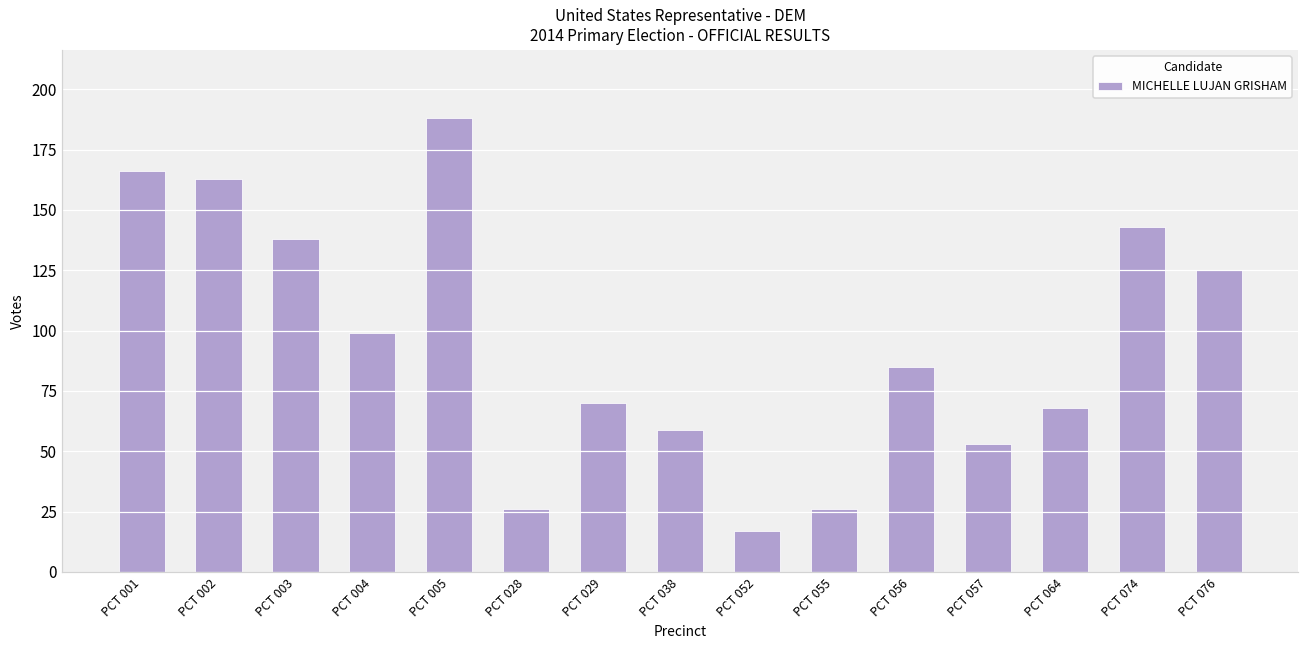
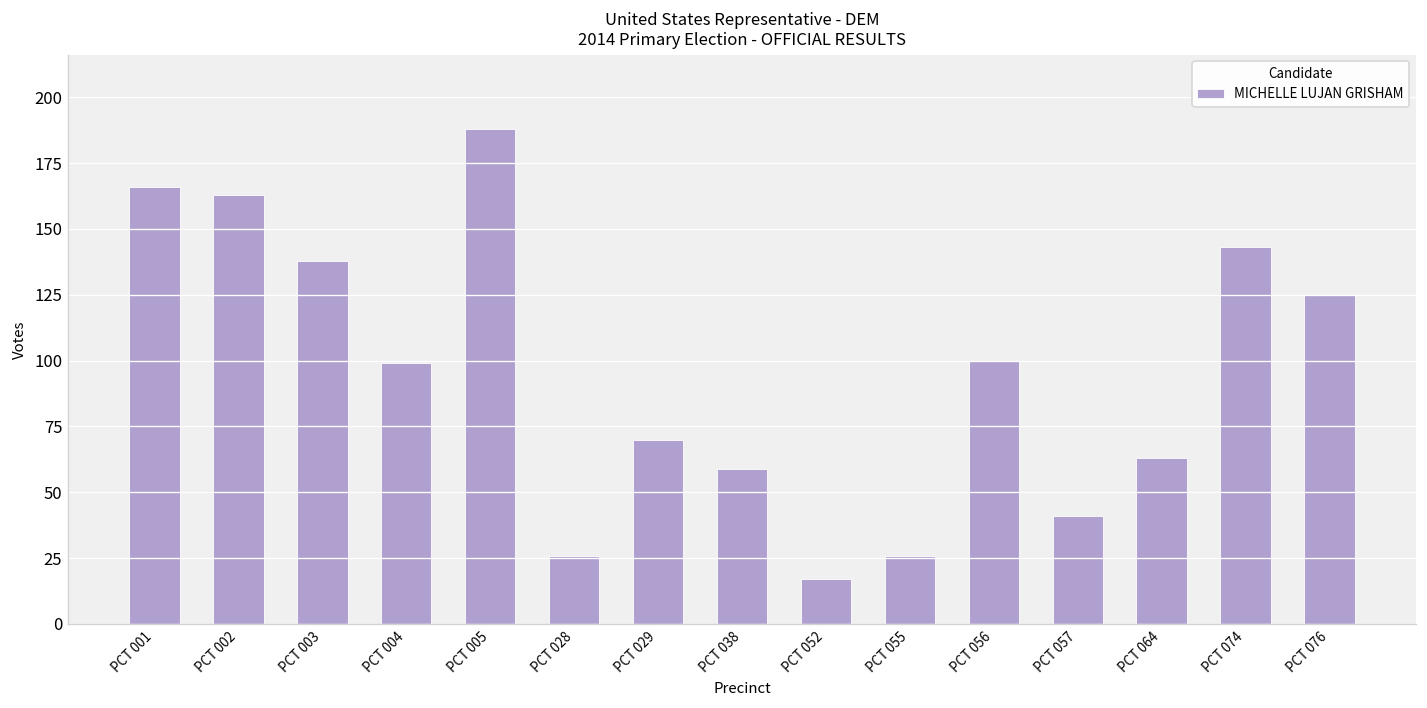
  {
    "PCT 001": 166,
    "PCT 002": 163,
    "PCT 003": 138,
    "PCT 004": 99,
    "PCT 005": 188,
    "PCT 028": 26,
    "PCT 029": 70,
    "PCT 038": 59,
    "PCT 052": 17,
    "PCT 055": 26,
-   "PCT 056": 85,
-   "PCT 057": 53,
-   "PCT 064": 68,
+   "PCT 056": 100,
+   "PCT 057": 41,
+   "PCT 064": 63,
    "PCT 074": 143,
    "PCT 076": 125
  }
